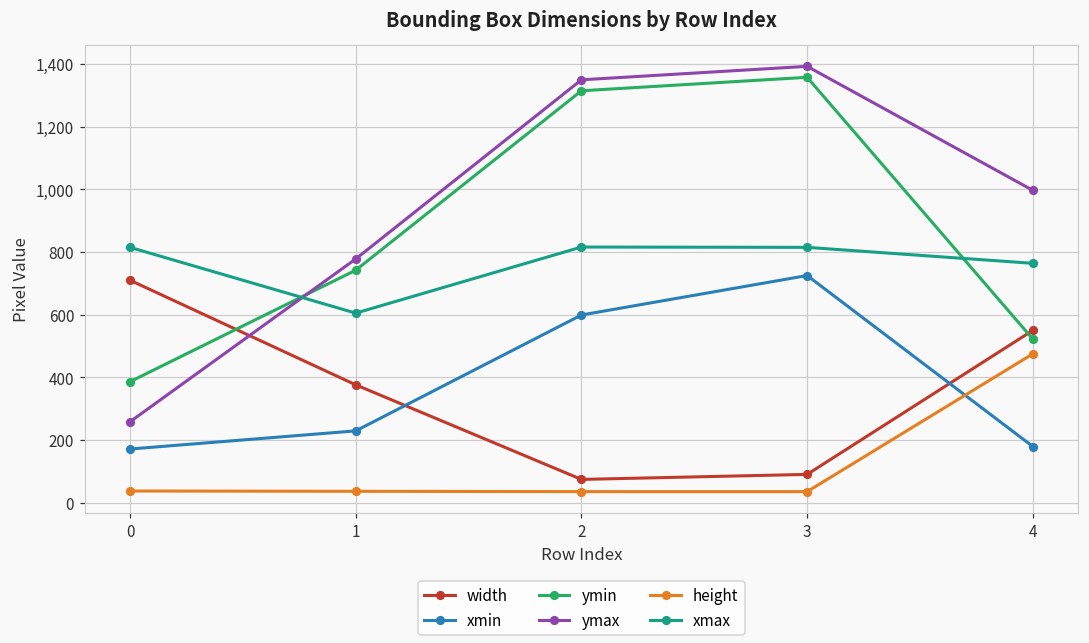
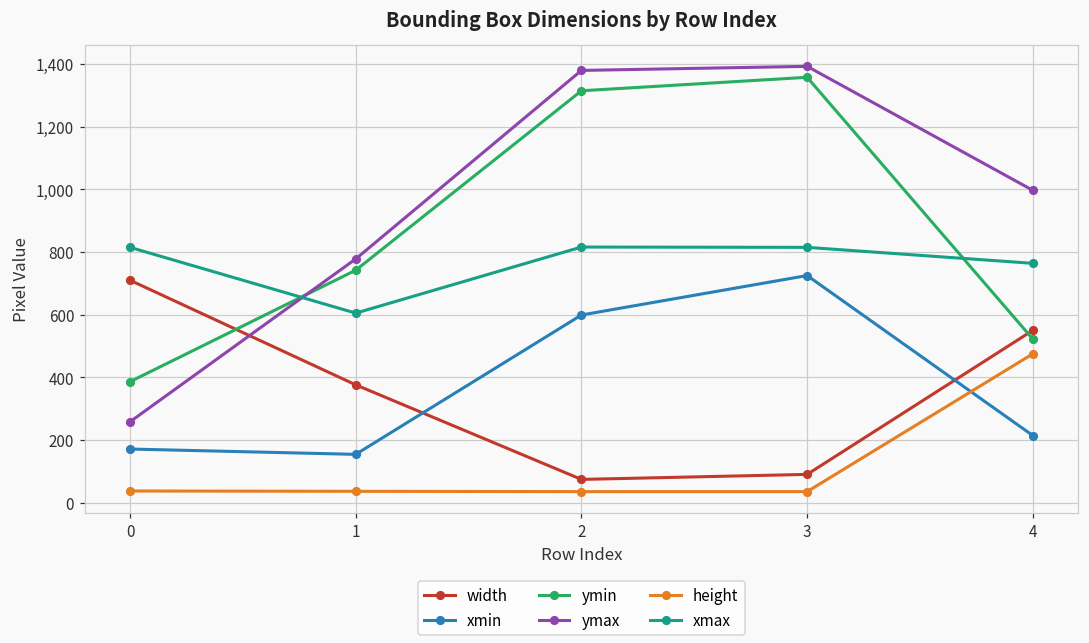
  {
    "width": {
      "0": "710",
      "1": "380",
      "2": "70",
      "3": "90",
      "4": "550"
    },
    "xmin": {
      "0": "170",
-     "1": "230",
+     "1": "150",
      "2": "600",
      "3": "730",
-     "4": "180"
+     "4": "210"
    },
    "ymax": {
      "0": "260",
      "1": "780",
-     "2": "1,350",
+     "2": "1,380",
      "3": "1,390",
      "4": "1,000"
    },
    "height": {
      "0": "40",
      "1": "40",
      "2": "40",
      "3": "40",
      "4": "480"
    }
  }
